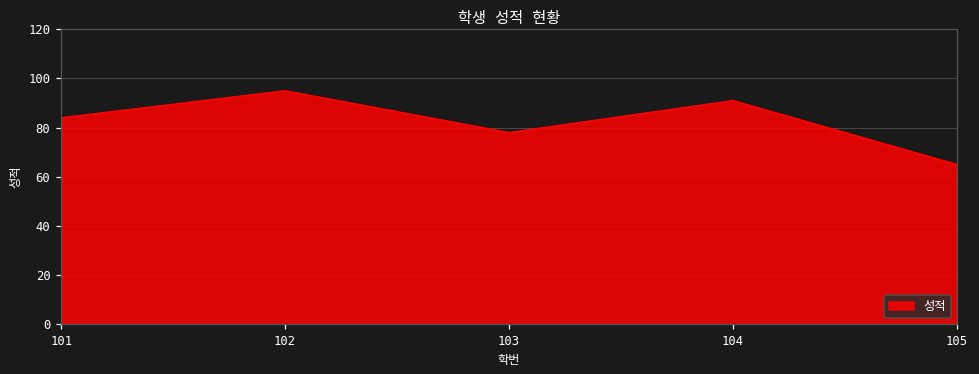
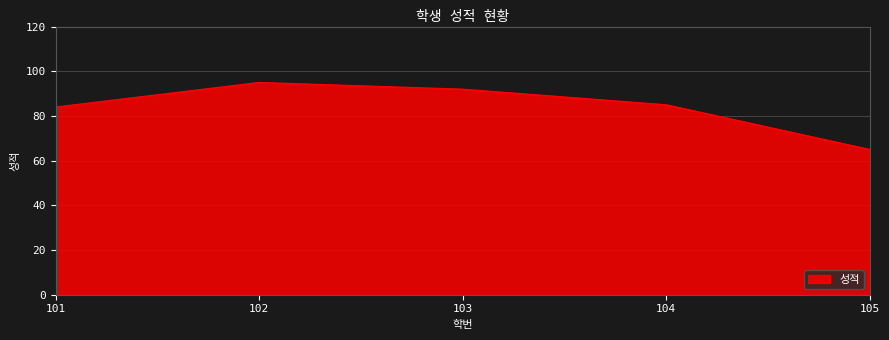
  {
    "101": 84,
    "102": 95,
-   "103": 78,
-   "104": 91,
+   "103": 92,
+   "104": 85,
    "105": 65
  }
